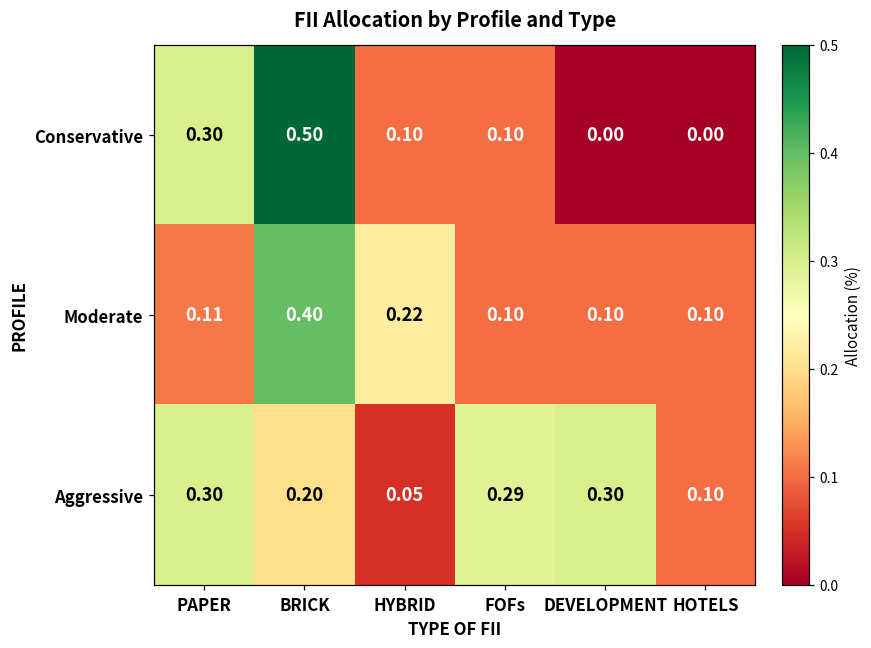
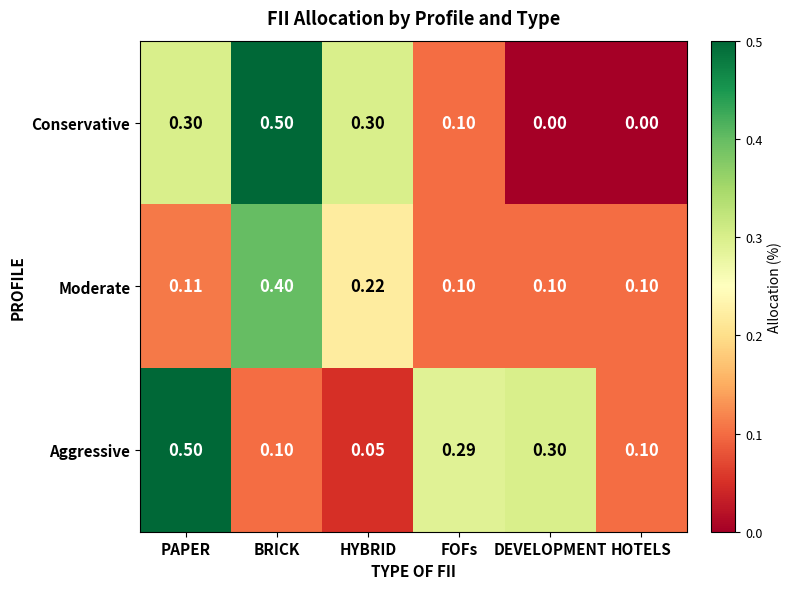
  {
    "Conservative": {
      "PAPER": 0.30,
      "BRICK": 0.50,
-     "HYBRID": 0.10,
+     "HYBRID": 0.30,
      "FOFs": 0.10,
      "DEVELOPMENT": 0.00,
      "HOTELS": 0.00
    },
    "Moderate": {
      "PAPER": 0.11,
      "BRICK": 0.40,
      "HYBRID": 0.22,
      "FOFs": 0.10,
      "DEVELOPMENT": 0.10,
      "HOTELS": 0.10
    },
    "Aggressive": {
-     "PAPER": 0.30,
-     "BRICK": 0.20,
+     "PAPER": 0.50,
+     "BRICK": 0.10,
      "HYBRID": 0.05,
      "FOFs": 0.29,
      "DEVELOPMENT": 0.30,
      "HOTELS": 0.10
    }
  }
